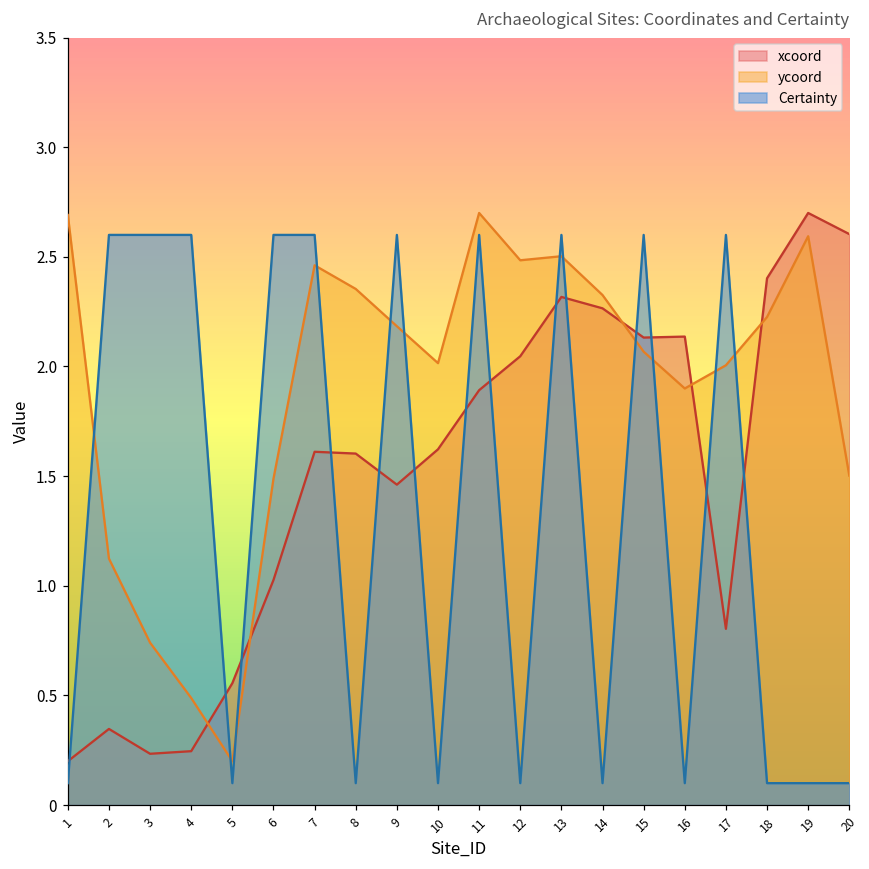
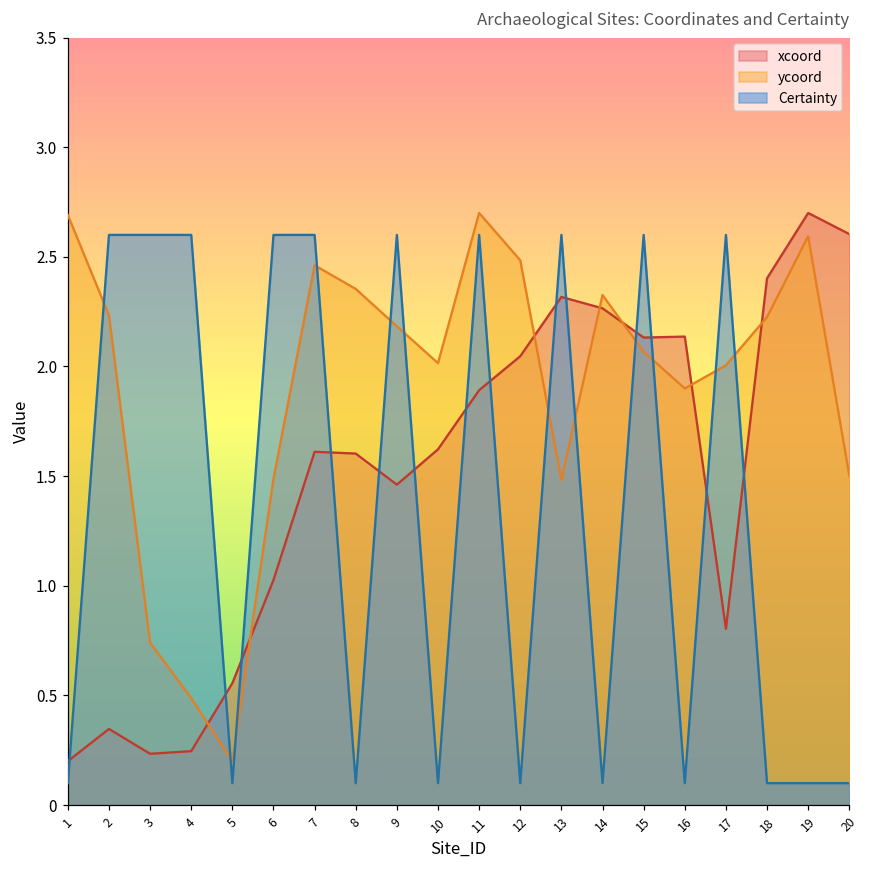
  {
    "xcoord": {
      "1": 0.20,
      "2": 0.35,
      "3": 0.23,
      "4": 0.25,
      "5": 0.56,
      "6": 1.03,
      "7": 1.61,
      "8": 1.60,
      "9": 1.46,
      "10": 1.62,
      "11": 1.89,
      "12": 2.05,
      "13": 2.32,
      "14": 2.27,
      "15": 2.13,
      "16": 2.14,
      "17": 0.80,
      "18": 2.40,
      "19": 2.70,
      "20": 2.60
    },
    "ycoord": {
      "1": 2.69,
-     "2": 1.12,
+     "2": 2.23,
      "3": 0.74,
      "4": 0.49,
      "5": 0.20,
      "6": 1.49,
      "7": 2.46,
      "8": 2.35,
      "9": 2.18,
      "10": 2.02,
      "11": 2.70,
      "12": 2.48,
-     "13": 2.50,
+     "13": 1.48,
      "14": 2.33,
      "15": 2.07,
      "16": 1.90,
      "17": 2.01,
      "18": 2.23,
      "19": 2.59,
      "20": 1.50
    },
    "Certainty": {
      "1": 0.10,
      "2": 2.60,
      "3": 2.60,
      "4": 2.60,
      "5": 0.10,
      "6": 2.60,
      "7": 2.60,
      "8": 0.10,
      "9": 2.60,
      "10": 0.10,
      "11": 2.60,
      "12": 0.10,
      "13": 2.60,
      "14": 0.10,
      "15": 2.60,
      "16": 0.10,
      "17": 2.60,
      "18": 0.10,
      "19": 0.10,
      "20": 0.10
    }
  }
